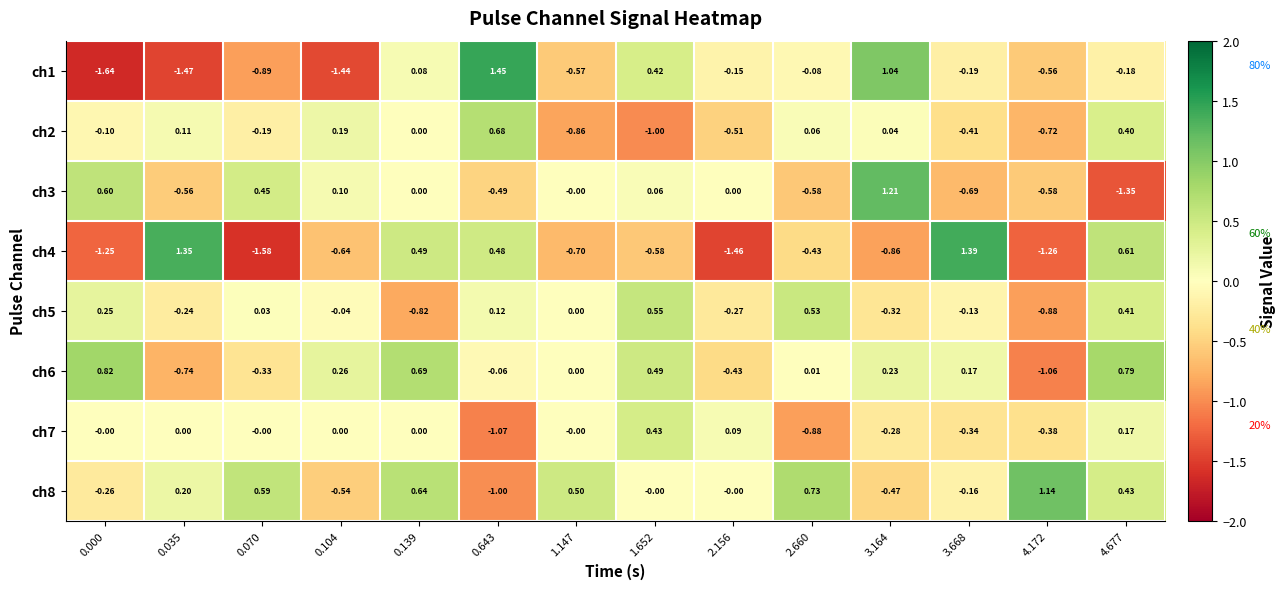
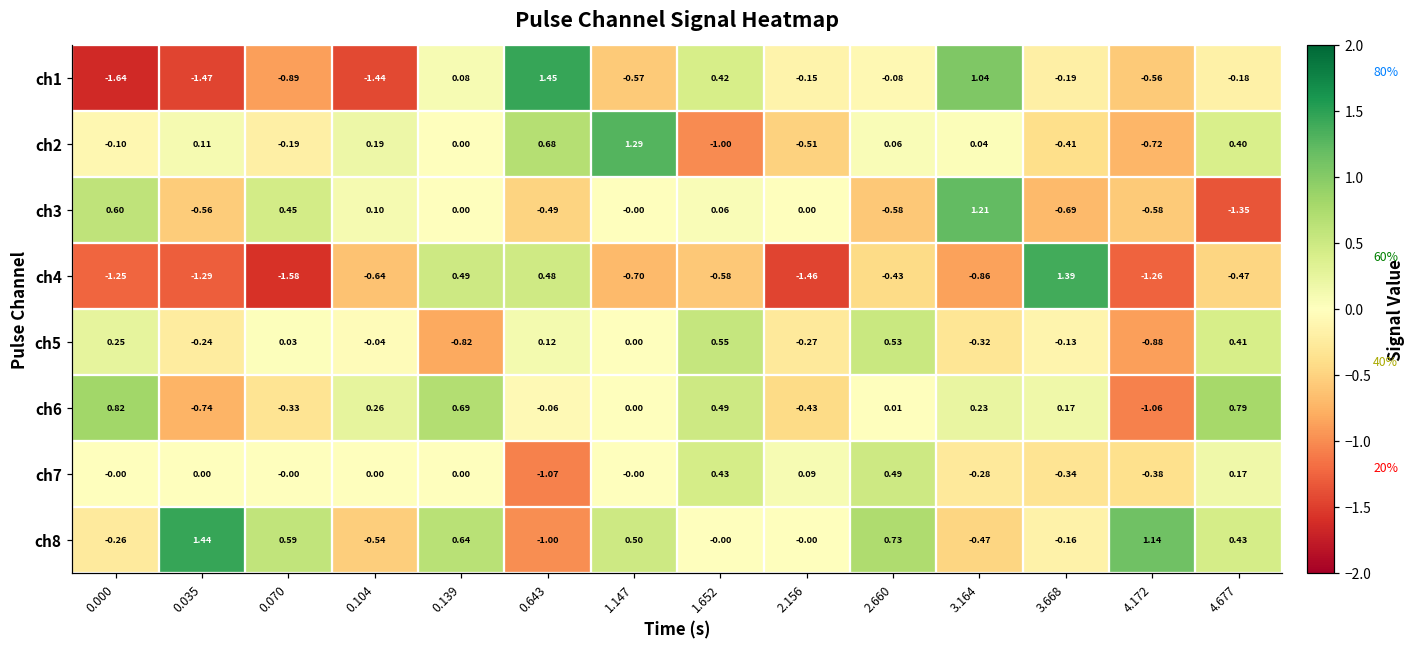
  {
    "ch1": {
      "0.000": -1.64,
      "0.035": -1.47,
      "0.070": -0.89,
      "0.104": -1.44,
      "0.139": 0.08,
      "0.643": 1.45,
      "1.147": -0.57,
      "1.652": 0.42,
      "2.156": -0.15,
      "2.660": -0.08,
      "3.164": 1.04,
      "3.668": -0.19,
      "4.172": -0.56,
      "4.677": -0.18
    },
    "ch2": {
      "0.000": -0.10,
      "0.035": 0.11,
      "0.070": -0.19,
      "0.104": 0.19,
      "0.139": 0.00,
      "0.643": 0.68,
-     "1.147": -0.86,
+     "1.147": 1.29,
      "1.652": -1.00,
      "2.156": -0.51,
      "2.660": 0.06,
      "3.164": 0.04,
      "3.668": -0.41,
      "4.172": -0.72,
      "4.677": 0.40
    },
    "ch3": {
      "0.000": 0.60,
      "0.035": -0.56,
      "0.070": 0.45,
      "0.104": 0.10,
      "0.139": 0.00,
      "0.643": -0.49,
      "1.147": -0.00,
      "1.652": 0.06,
      "2.156": 0.00,
      "2.660": -0.58,
      "3.164": 1.21,
      "3.668": -0.69,
      "4.172": -0.58,
      "4.677": -1.35
    },
    "ch4": {
      "0.000": -1.25,
-     "0.035": 1.35,
+     "0.035": -1.29,
      "0.070": -1.58,
      "0.104": -0.64,
      "0.139": 0.49,
      "0.643": 0.48,
      "1.147": -0.70,
      "1.652": -0.58,
      "2.156": -1.46,
      "2.660": -0.43,
      "3.164": -0.86,
      "3.668": 1.39,
      "4.172": -1.26,
-     "4.677": 0.61
+     "4.677": -0.47
    },
    "ch5": {
      "0.000": 0.25,
      "0.035": -0.24,
      "0.070": 0.03,
      "0.104": -0.04,
      "0.139": -0.82,
      "0.643": 0.12,
      "1.147": 0.00,
      "1.652": 0.55,
      "2.156": -0.27,
      "2.660": 0.53,
      "3.164": -0.32,
      "3.668": -0.13,
      "4.172": -0.88,
      "4.677": 0.41
    },
    "ch6": {
      "0.000": 0.82,
      "0.035": -0.74,
      "0.070": -0.33,
      "0.104": 0.26,
      "0.139": 0.69,
      "0.643": -0.06,
      "1.147": 0.00,
      "1.652": 0.49,
      "2.156": -0.43,
      "2.660": 0.01,
      "3.164": 0.23,
      "3.668": 0.17,
      "4.172": -1.06,
      "4.677": 0.79
    },
    "ch7": {
      "0.000": -0.00,
      "0.035": 0.00,
      "0.070": -0.00,
      "0.104": 0.00,
      "0.139": 0.00,
      "0.643": -1.07,
      "1.147": -0.00,
      "1.652": 0.43,
      "2.156": 0.09,
-     "2.660": -0.88,
+     "2.660": 0.49,
      "3.164": -0.28,
      "3.668": -0.34,
      "4.172": -0.38,
      "4.677": 0.17
    },
    "ch8": {
      "0.000": -0.26,
-     "0.035": 0.20,
+     "0.035": 1.44,
      "0.070": 0.59,
      "0.104": -0.54,
      "0.139": 0.64,
      "0.643": -1.00,
      "1.147": 0.50,
      "1.652": -0.00,
      "2.156": -0.00,
      "2.660": 0.73,
      "3.164": -0.47,
      "3.668": -0.16,
      "4.172": 1.14,
      "4.677": 0.43
    }
  }
